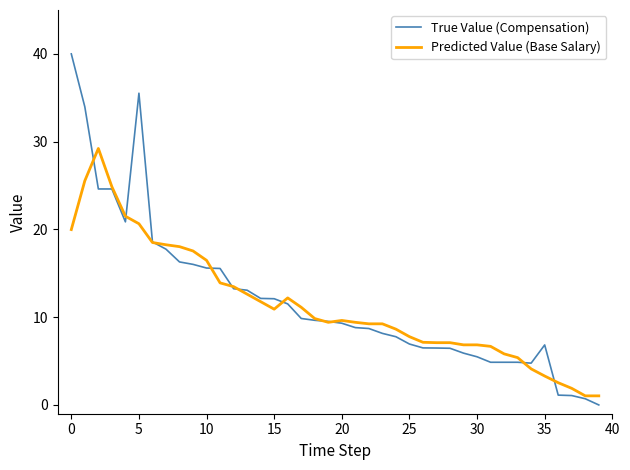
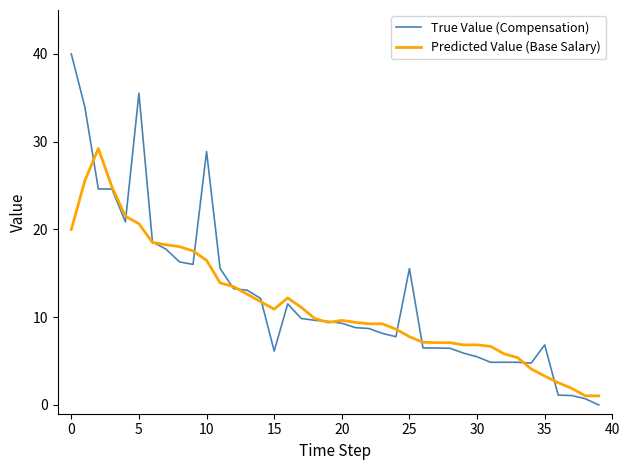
  {
    "True Value (Compensation)": {
      "0": 40,
      "5": 36,
-     "10": 16,
-     "15": 12,
+     "10": 29,
+     "15": 6,
      "20": 9,
-     "25": 7,
+     "25": 16,
      "30": 5,
      "35": 7
    },
    "Predicted Value (Base Salary)": {
      "0": 20,
      "5": 21,
      "10": 16,
      "15": 11,
      "20": 10,
      "25": 8,
      "30": 7,
      "35": 3
    }
  }
